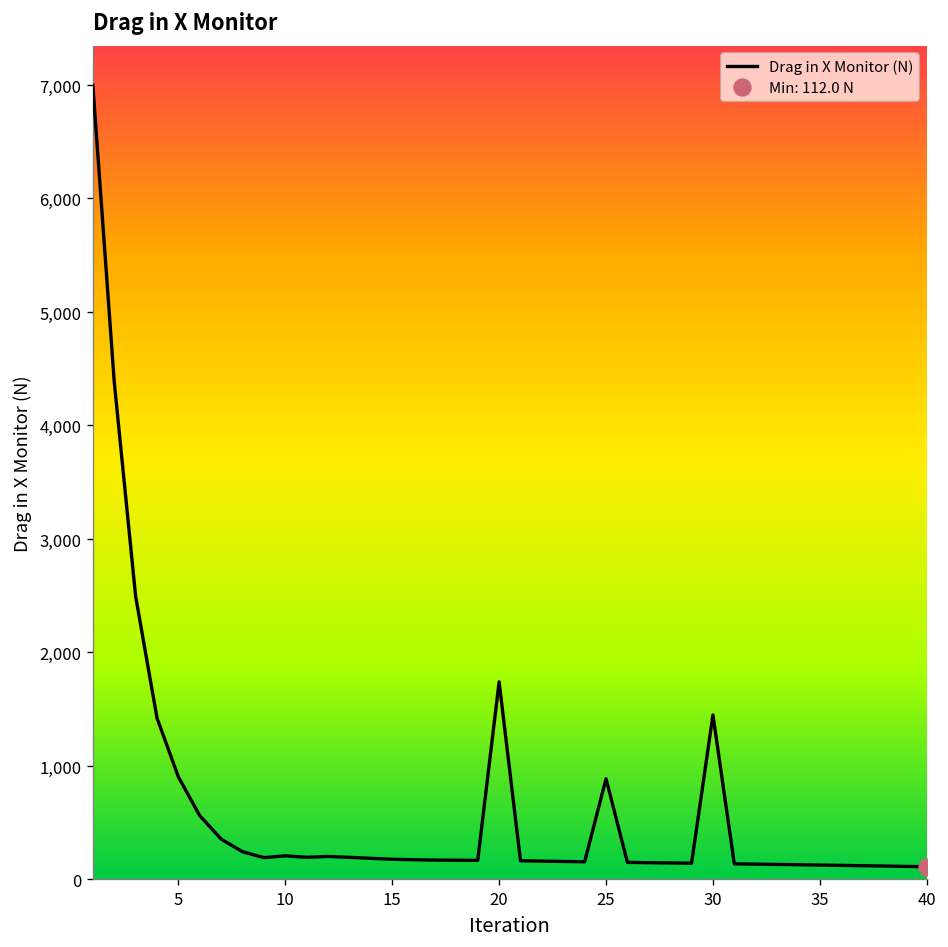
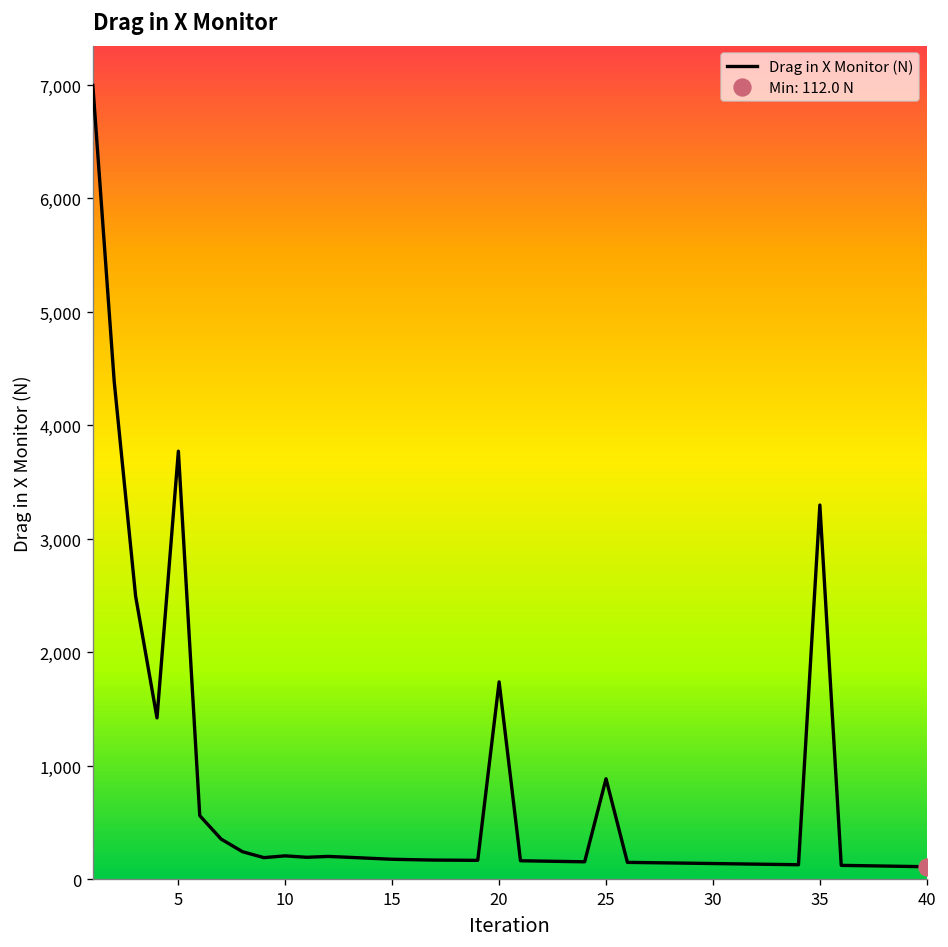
  {
    "Drag in X Monitor (N)": {
-     "5": "900",
+     "5": "3,800",
      "10": "200",
      "15": "200",
      "20": "1,700",
      "25": "900",
-     "30": "1,400",
-     "35": "100"
+     "30": "100",
+     "35": "3,300"
    }
  }
